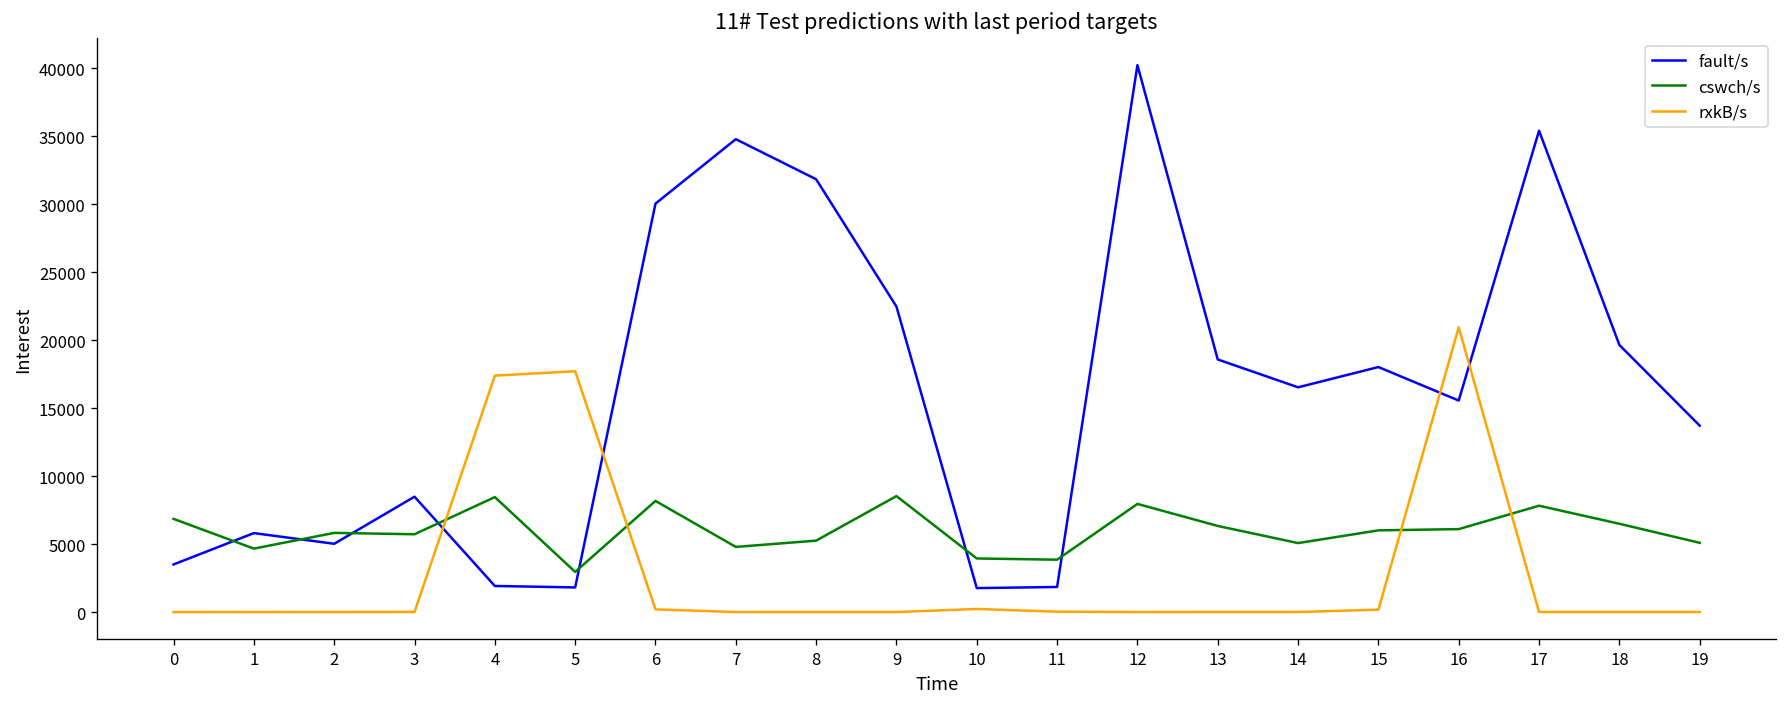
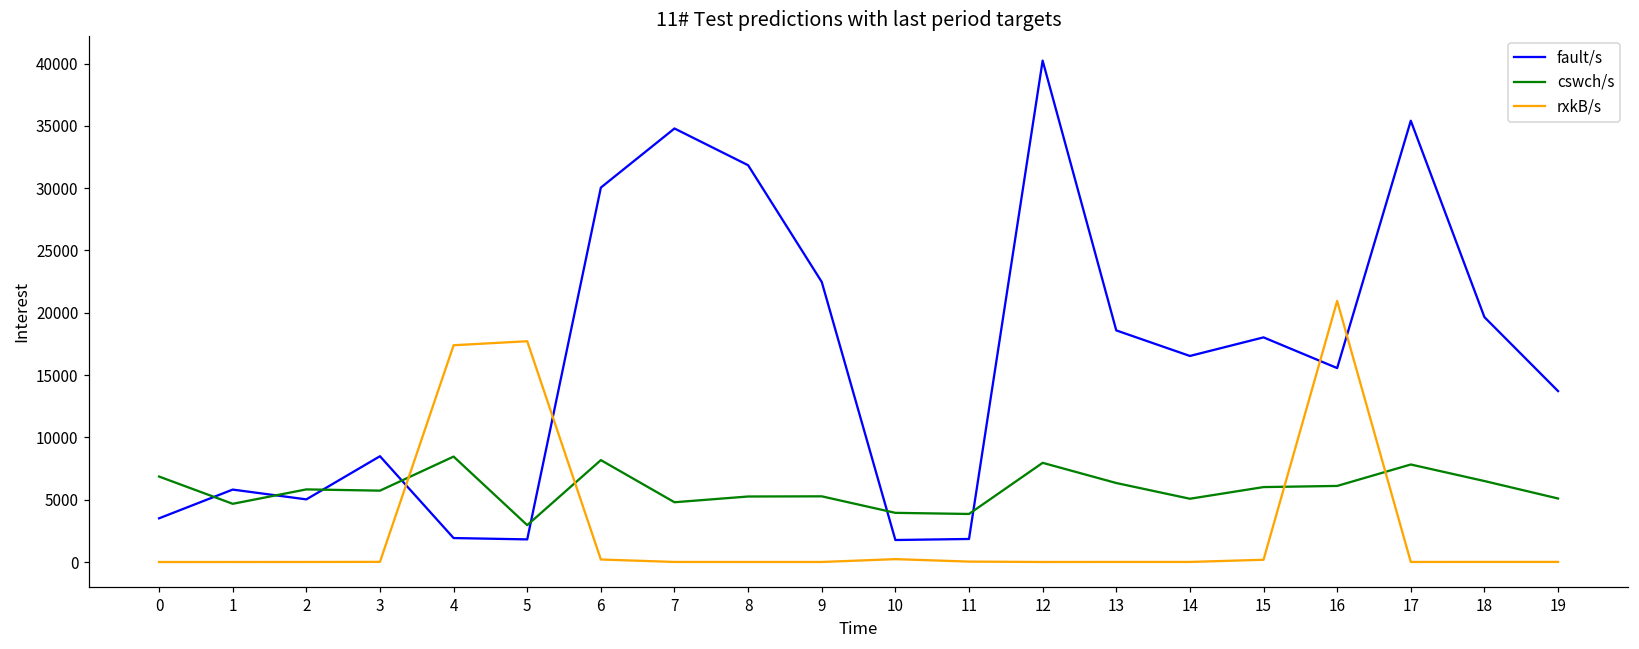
  {
    "fault/s": {
      "0": 3500,
      "1": 5800,
      "2": 5000,
      "3": 8500,
      "4": 1900,
      "5": 1800,
      "6": 30000,
      "7": 34800,
      "8": 31800,
      "9": 22500,
      "10": 1800,
      "11": 1900,
      "12": 40200,
      "13": 18600,
      "14": 16500,
      "15": 18000,
      "16": 15600,
      "17": 35400,
      "18": 19700,
      "19": 13700
    },
    "cswch/s": {
      "0": 6900,
      "1": 4700,
      "2": 5800,
      "3": 5700,
      "4": 8500,
      "5": 3000,
      "6": 8200,
      "7": 4800,
      "8": 5300,
-     "9": 8500,
+     "9": 5300,
      "10": 3900,
      "11": 3900,
      "12": 8000,
      "13": 6300,
      "14": 5100,
      "15": 6000,
      "16": 6100,
      "17": 7800,
      "18": 6500,
      "19": 5100
    },
    "rxkB/s": {
      "0": 0,
      "1": 0,
      "2": 0,
      "3": 0,
      "4": 17400,
      "5": 17700,
      "6": 200,
      "7": 0,
      "8": 0,
      "9": 0,
      "10": 200,
      "11": 0,
      "12": 0,
      "13": 0,
      "14": 0,
      "15": 200,
      "16": 20900,
      "17": 0,
      "18": 0,
      "19": 0
    }
  }
